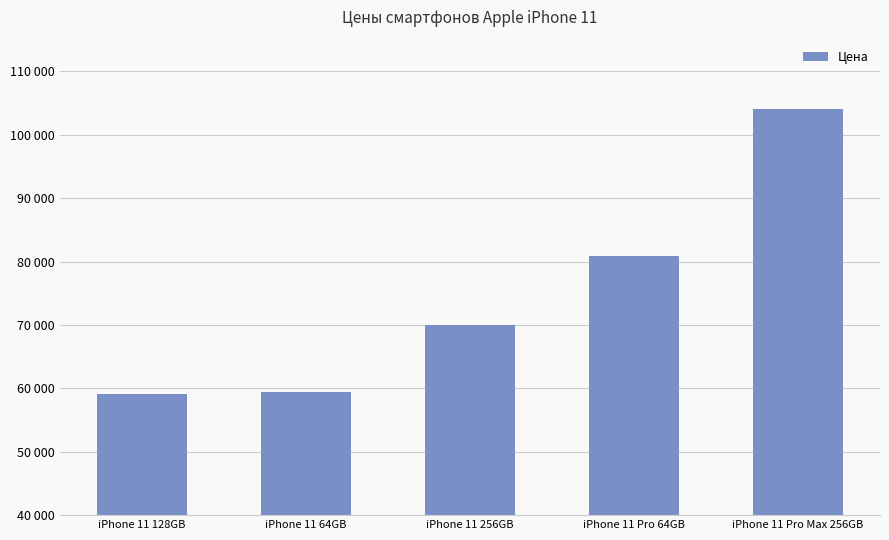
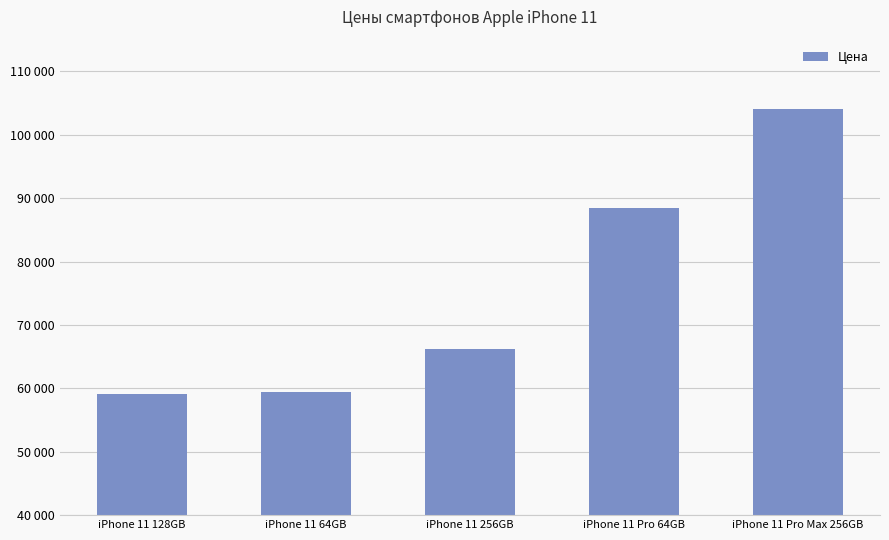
  {
    "iPhone 11 128GB": 59000,
    "iPhone 11 64GB": 59000,
-   "iPhone 11 256GB": 70000,
-   "iPhone 11 Pro 64GB": 81000,
+   "iPhone 11 256GB": 66000,
+   "iPhone 11 Pro 64GB": 89000,
    "iPhone 11 Pro Max 256GB": 104000
  }
